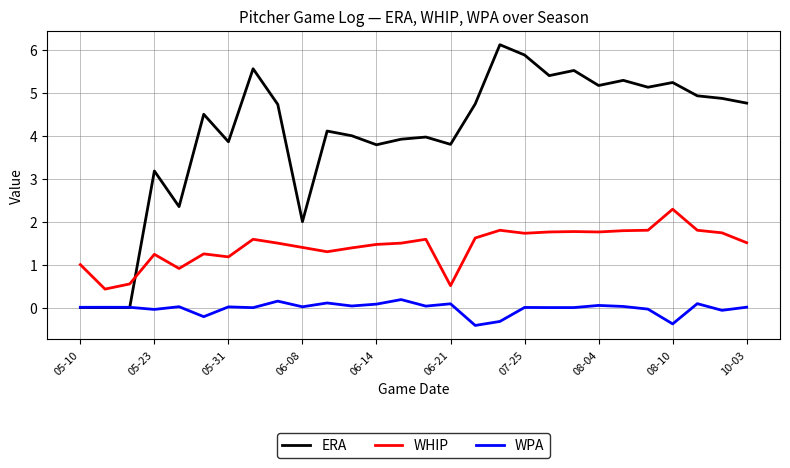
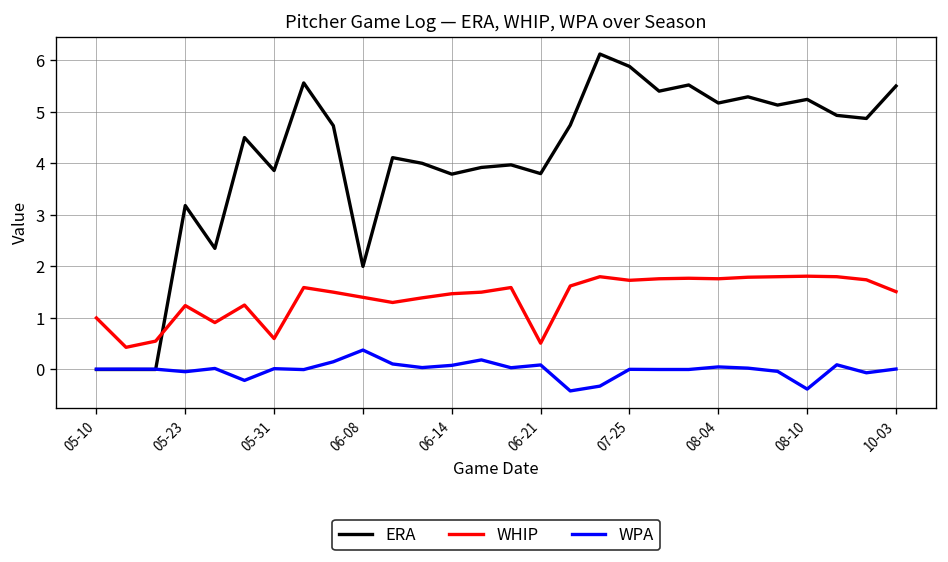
  {
    "ERA": {
      "05-23": 3.2,
      "05-31": 3.9,
      "06-08": 2.0,
      "06-14": 3.8,
      "06-21": 3.8,
      "07-25": 5.9,
      "08-04": 5.2,
      "08-10": 5.2,
-     "10-03": 4.8
+     "10-03": 5.5
    },
    "WHIP": {
      "05-10": 1.0,
      "05-23": 1.2,
-     "05-31": 1.2,
+     "05-31": 0.6,
      "06-08": 1.4,
      "06-14": 1.5,
      "06-21": 0.5,
      "07-25": 1.7,
      "08-04": 1.8,
-     "08-10": 2.3,
+     "08-10": 1.8,
      "10-03": 1.5
    },
    "WPA": {
      "05-23": 0.0,
      "05-31": 0.0,
-     "06-08": 0.0,
+     "06-08": 0.4,
      "06-14": 0.1,
      "06-21": 0.1,
      "07-25": 0.0,
      "08-04": 0.1,
      "08-10": -0.4,
      "10-03": 0.0
    }
  }
